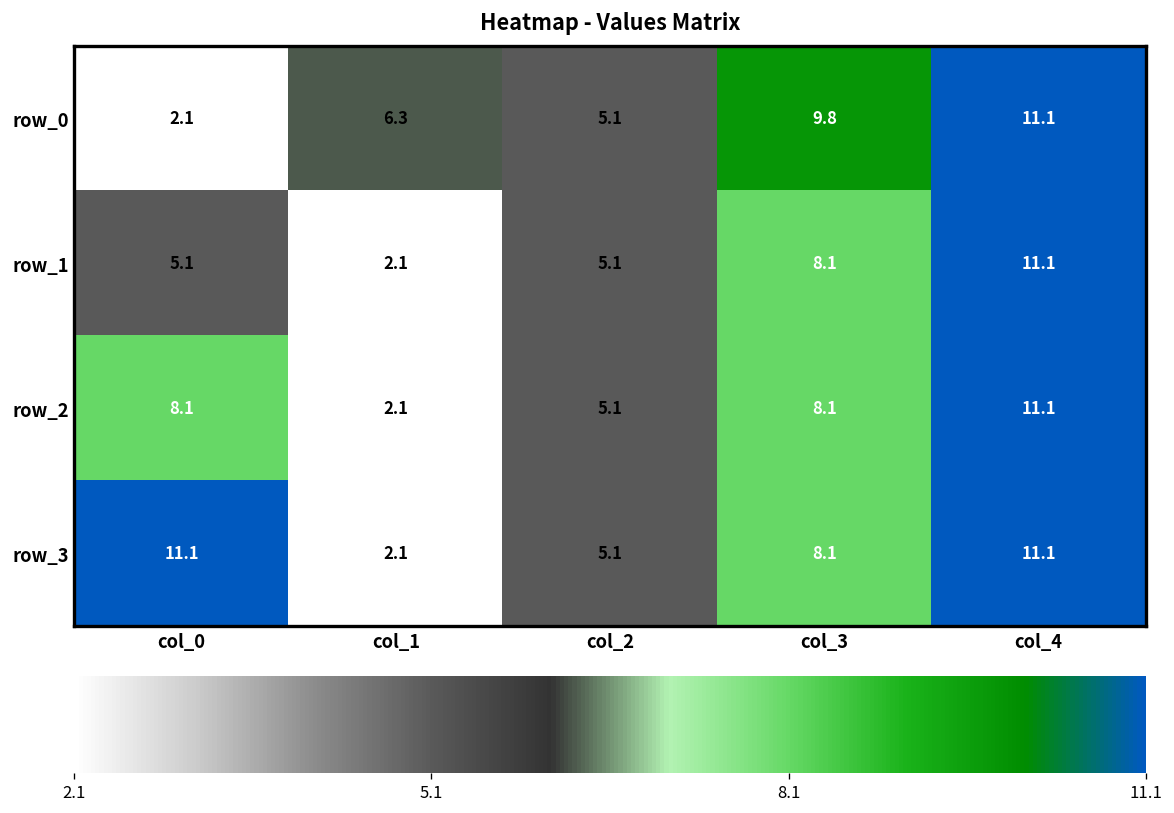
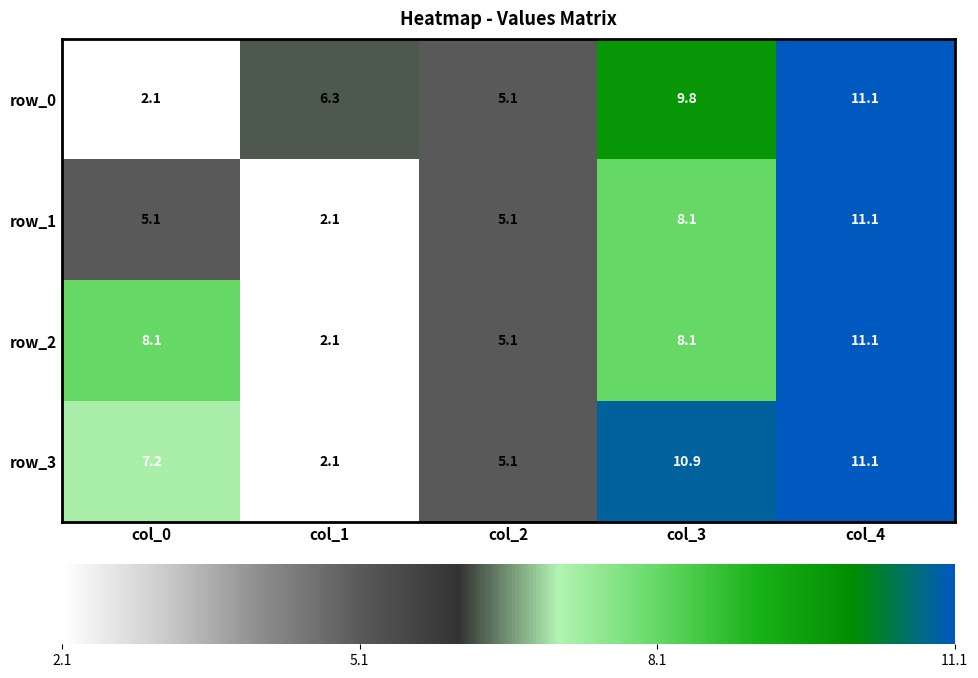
  {
    "row_0": {
      "col_0": 2.1,
      "col_1": 6.3,
      "col_2": 5.1,
      "col_3": 9.8,
      "col_4": 11.1
    },
    "row_1": {
      "col_0": 5.1,
      "col_1": 2.1,
      "col_2": 5.1,
      "col_3": 8.1,
      "col_4": 11.1
    },
    "row_2": {
      "col_0": 8.1,
      "col_1": 2.1,
      "col_2": 5.1,
      "col_3": 8.1,
      "col_4": 11.1
    },
    "row_3": {
-     "col_0": 11.1,
+     "col_0": 7.2,
      "col_1": 2.1,
      "col_2": 5.1,
-     "col_3": 8.1,
+     "col_3": 10.9,
      "col_4": 11.1
    }
  }
